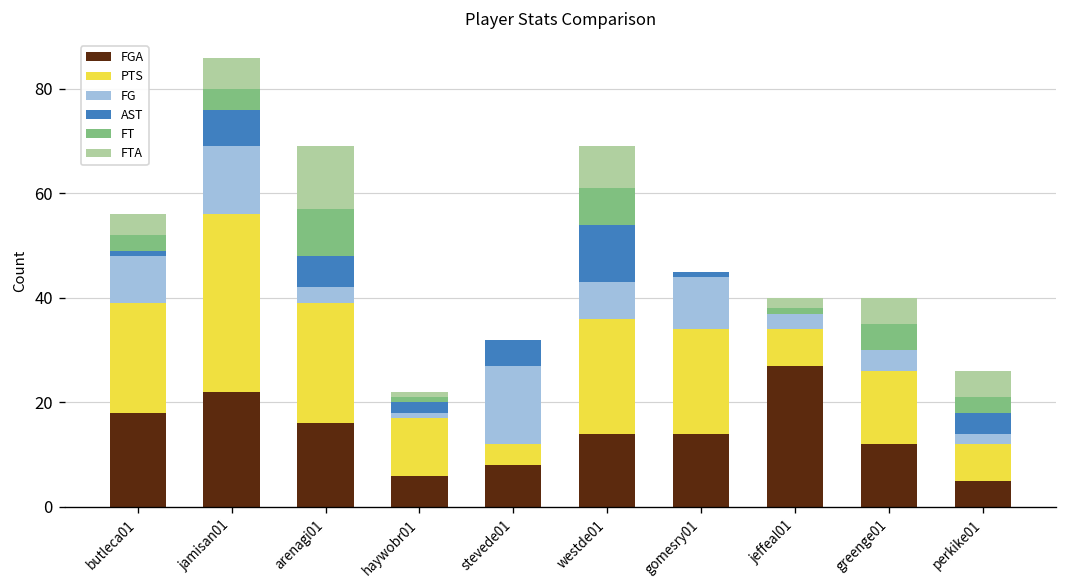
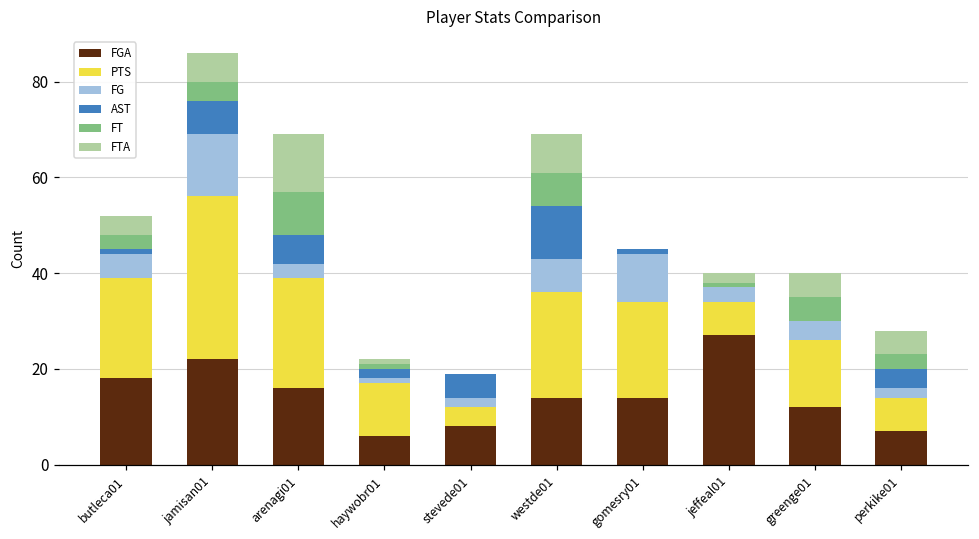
  {
    "FGA": {
      "butleca01": 18,
      "jamisan01": 22,
      "arenagi01": 16,
      "haywobr01": 6,
      "stevede01": 8,
      "westde01": 14,
      "gomesry01": 14,
      "jeffeal01": 27,
      "greenge01": 12,
-     "perkike01": 5
+     "perkike01": 7
    },
    "PTS": {
      "butleca01": 21,
      "jamisan01": 34,
      "arenagi01": 23,
      "haywobr01": 11,
      "stevede01": 4,
      "westde01": 22,
      "gomesry01": 20,
      "jeffeal01": 7,
      "greenge01": 14,
      "perkike01": 7
    },
    "FG": {
-     "butleca01": 9,
+     "butleca01": 5,
      "jamisan01": 13,
      "arenagi01": 3,
      "haywobr01": 1,
-     "stevede01": 15,
+     "stevede01": 2,
      "westde01": 7,
      "gomesry01": 10,
      "jeffeal01": 3,
      "greenge01": 4,
      "perkike01": 2
    },
    "AST": {
      "butleca01": 1,
      "jamisan01": 7,
      "arenagi01": 6,
      "haywobr01": 2,
      "stevede01": 5,
      "westde01": 11,
      "gomesry01": 1,
      "jeffeal01": 0,
      "greenge01": 0,
      "perkike01": 4
    }
  }
